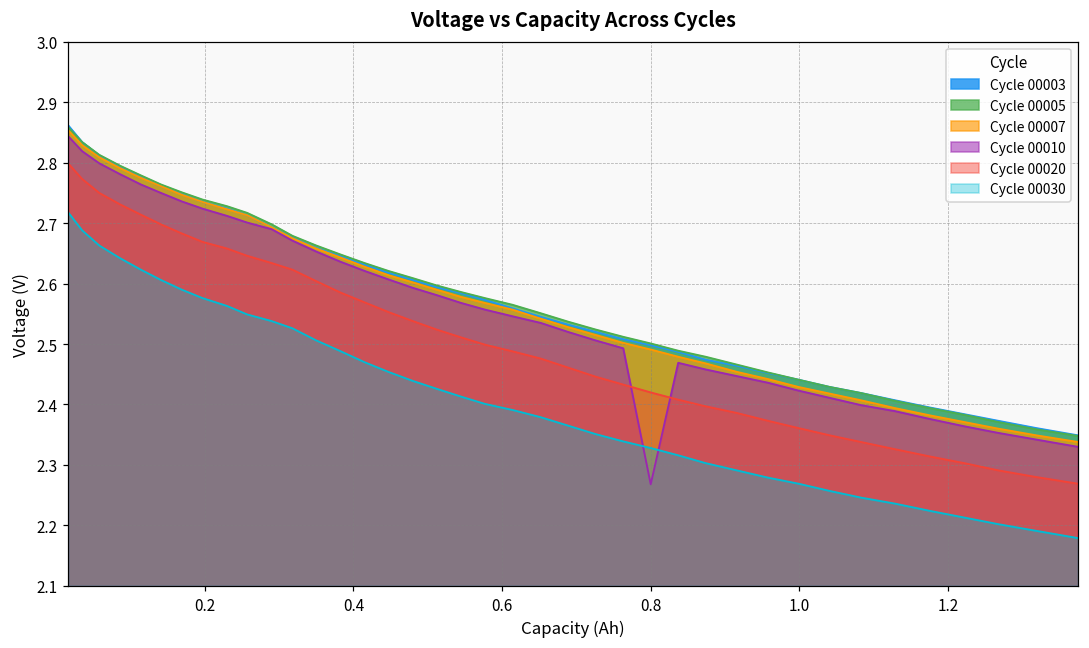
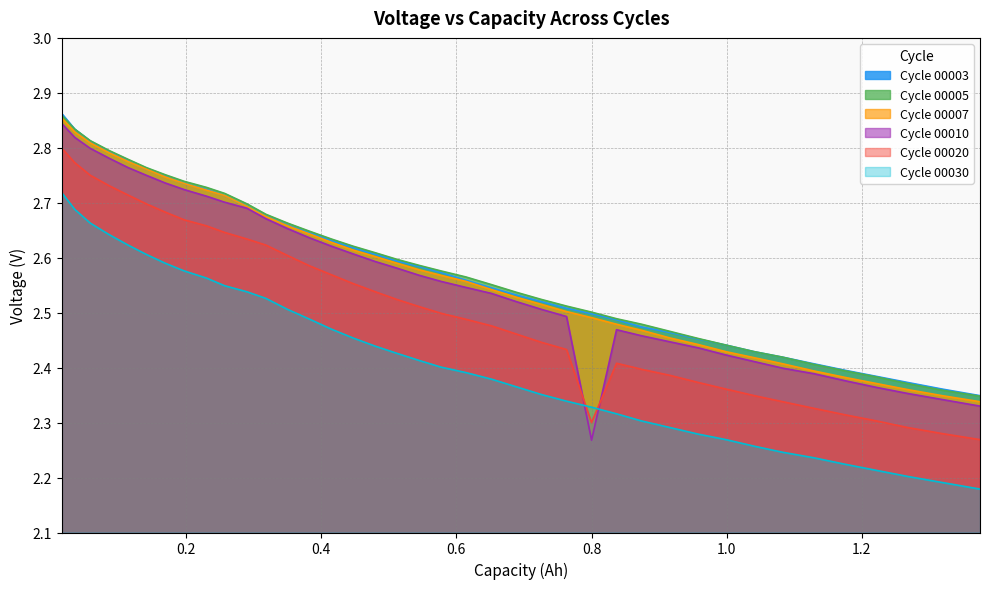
  {
    "Cycle 00007": {
      "0.8": 2.49
    },
    "Cycle 00010": {
      "0.8": 2.27
    },
    "Cycle 00020": {
-     "0.8": 2.42
+     "0.8": 2.30
    }
  }
